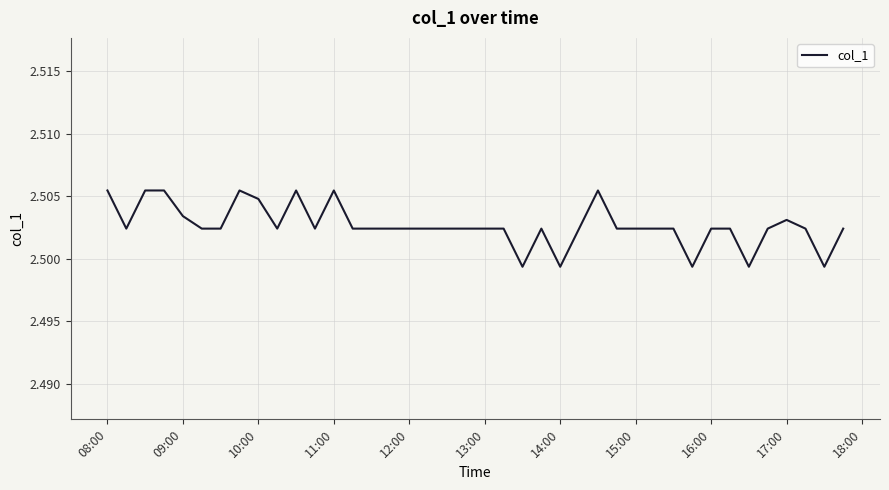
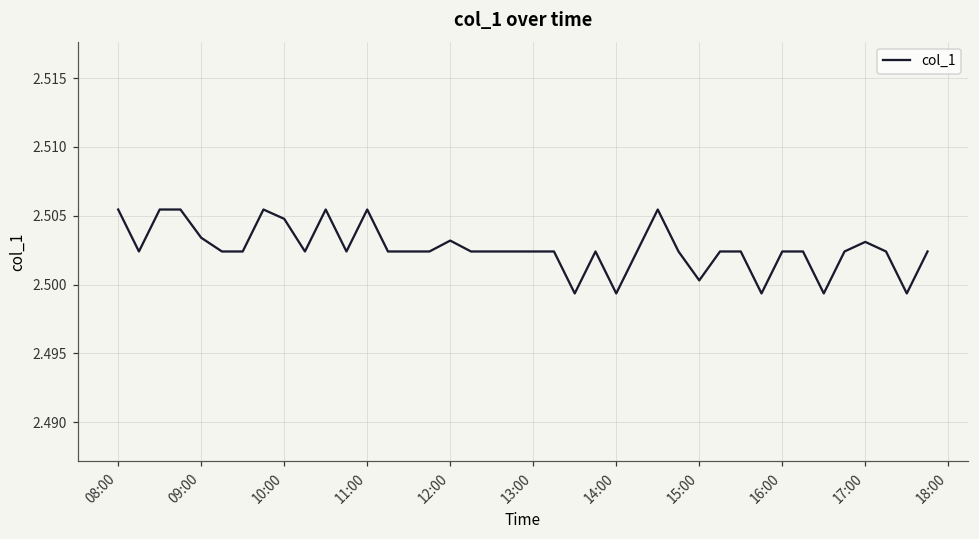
  {
    "08:00": 2.5055,
    "09:00": 2.5034,
    "10:00": 2.5048,
    "11:00": 2.5055,
-   "12:00": 2.5024,
+   "12:00": 2.5032,
    "13:00": 2.5024,
    "14:00": 2.4994,
-   "15:00": 2.5024,
+   "15:00": 2.5003,
    "16:00": 2.5024,
    "17:00": 2.5031
  }
